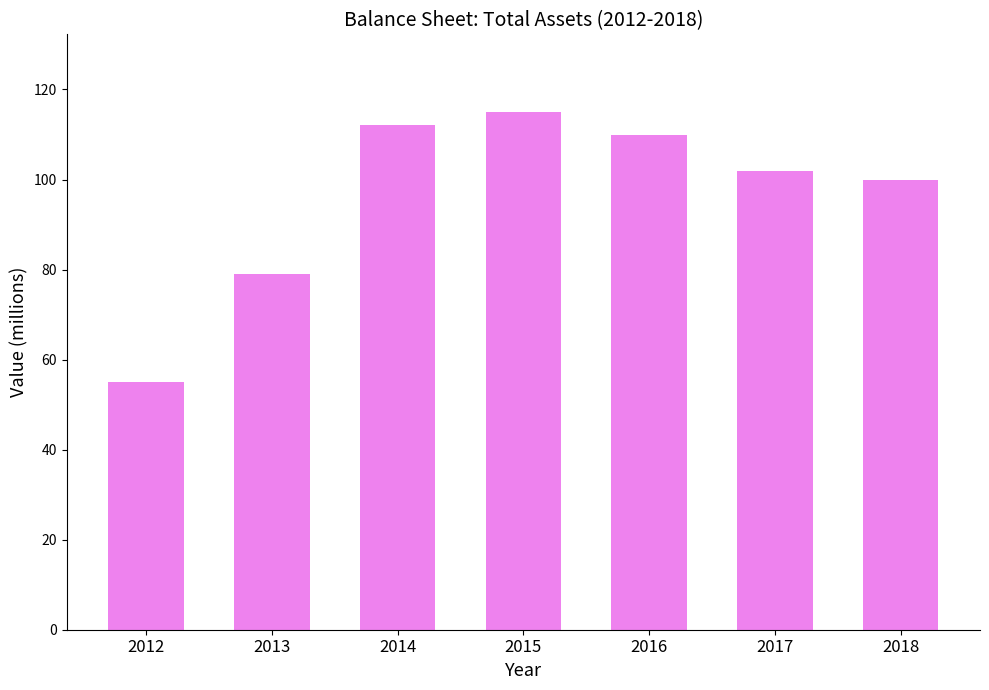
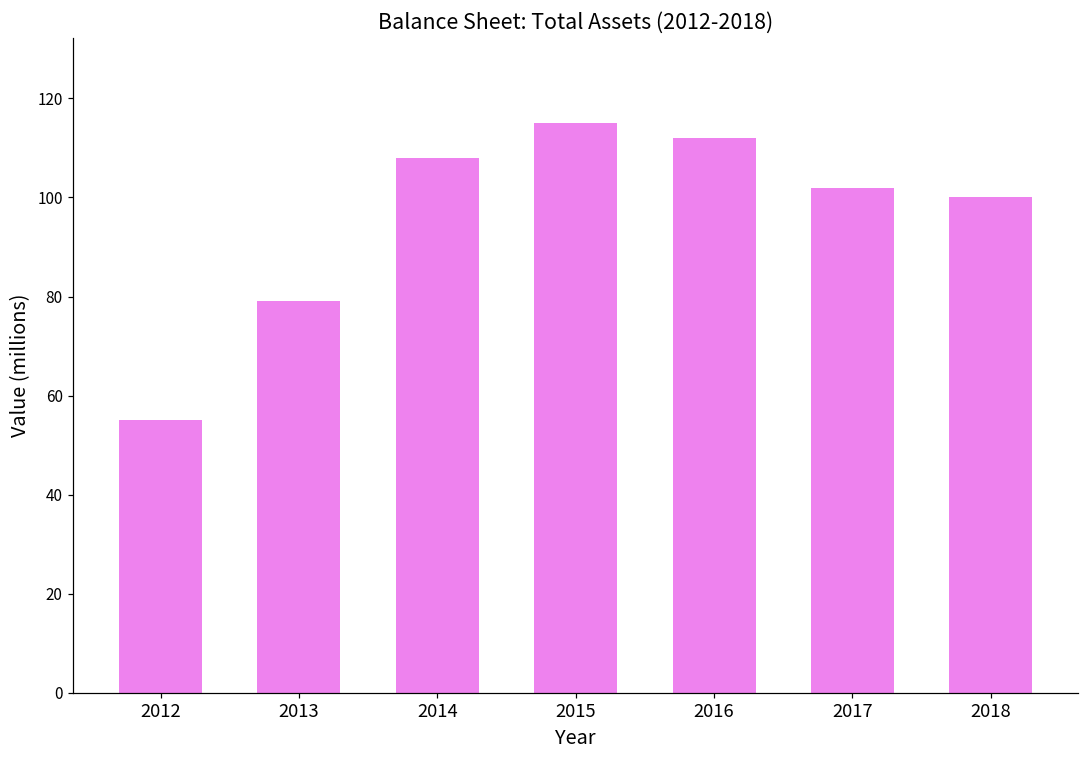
  {
    "2012": 55,
    "2013": 79,
-   "2014": 112,
+   "2014": 108,
    "2015": 115,
-   "2016": 110,
+   "2016": 112,
    "2017": 102,
    "2018": 100
  }
